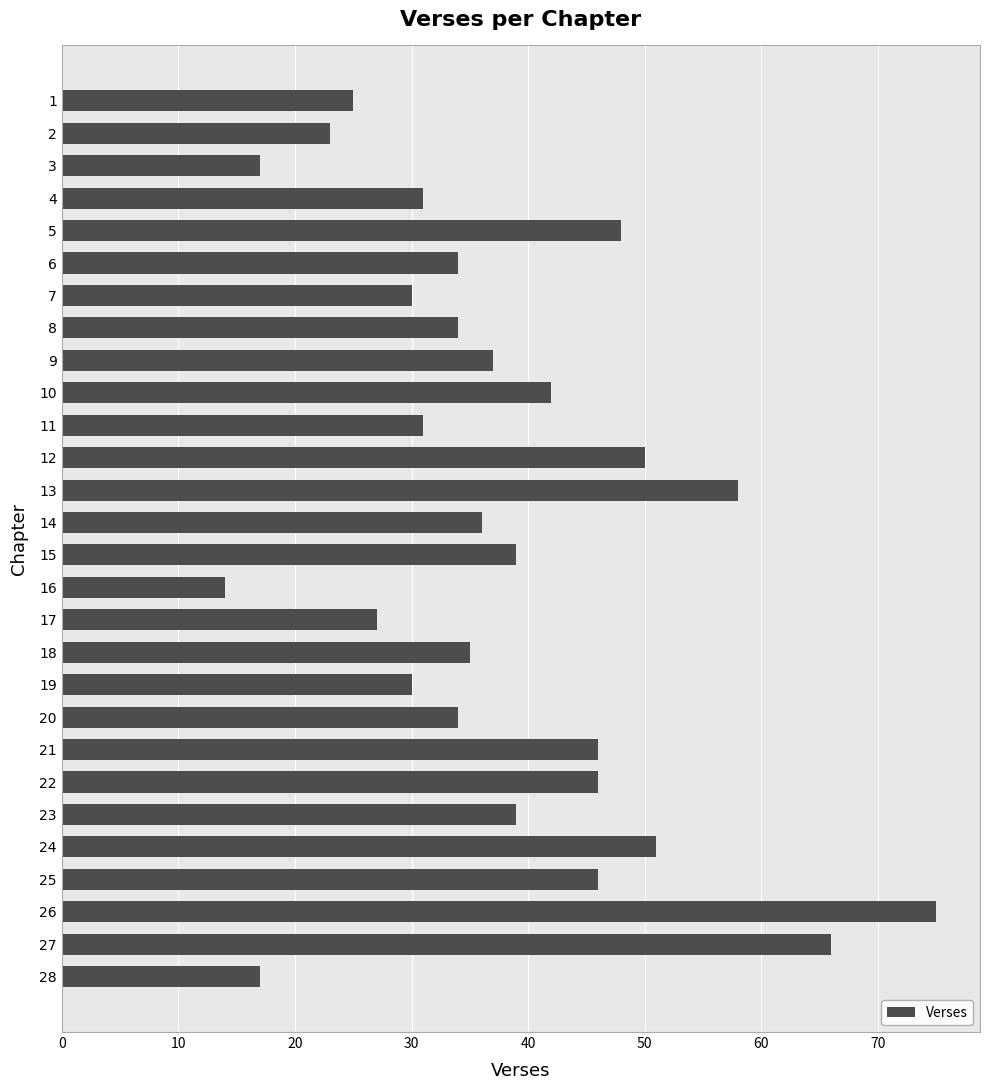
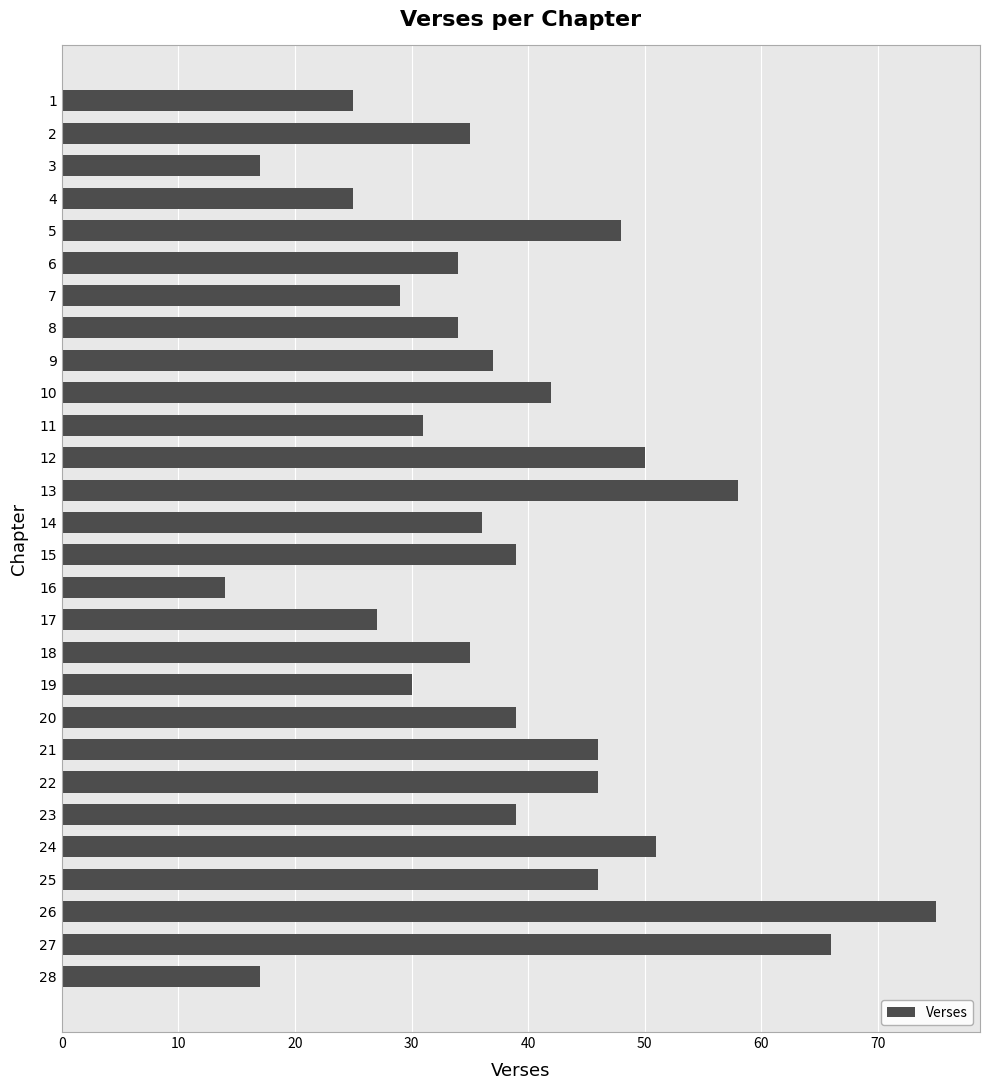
  {
    "1": 25,
-   "2": 23,
+   "2": 35,
    "3": 17,
-   "4": 31,
+   "4": 25,
    "5": 48,
    "6": 34,
-   "7": 30,
+   "7": 29,
    "8": 34,
    "9": 37,
    "10": 42,
    "11": 31,
    "12": 50,
    "13": 58,
    "14": 36,
    "15": 39,
    "16": 14,
    "17": 27,
    "18": 35,
    "19": 30,
-   "20": 34,
+   "20": 39,
    "21": 46,
    "22": 46,
    "23": 39,
    "24": 51,
    "25": 46,
    "26": 75,
    "27": 66,
    "28": 17
  }
